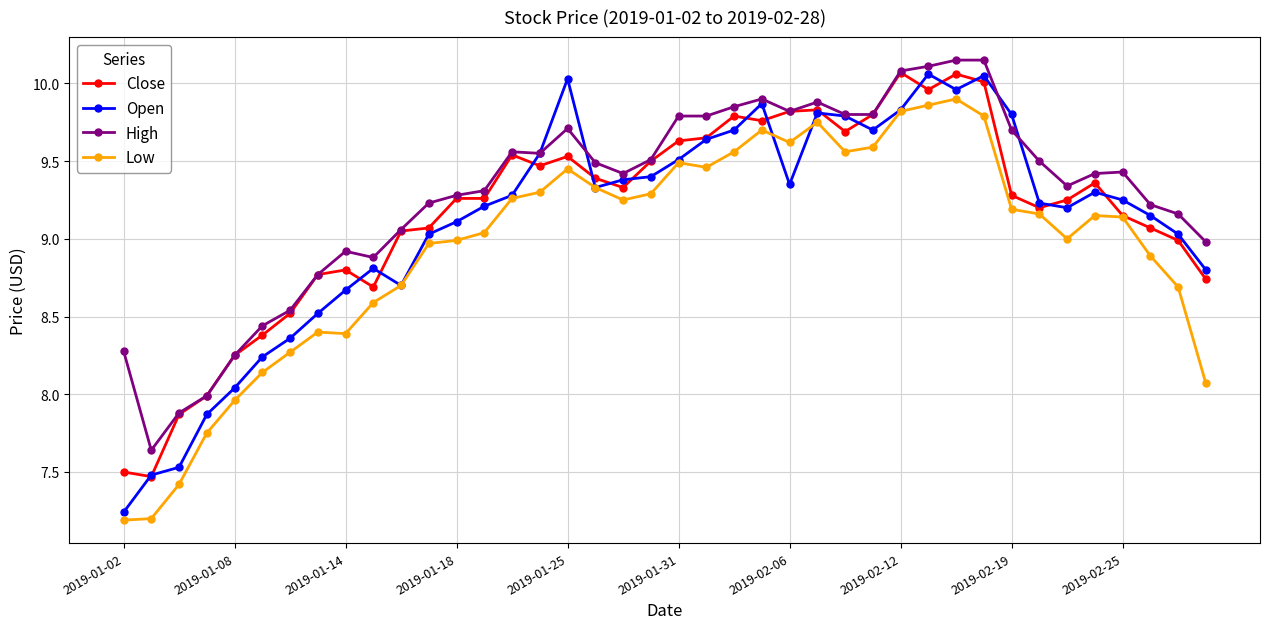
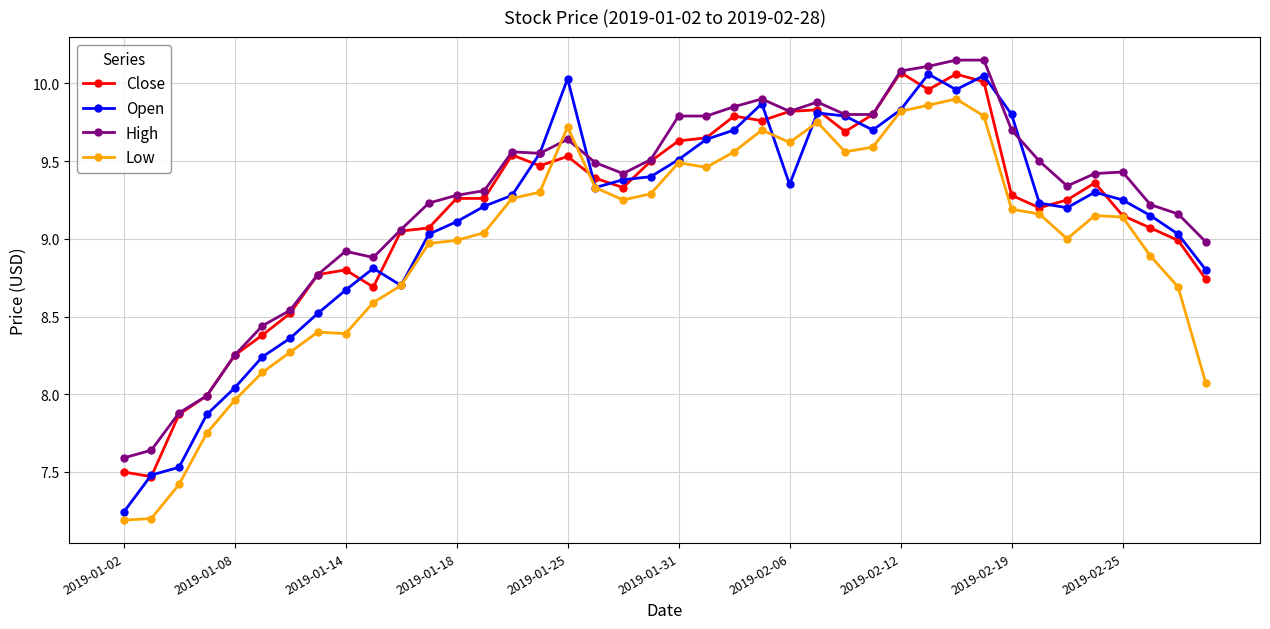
  {
    "Close": {
      "2019-01-02": 7.50,
      "2019-01-14": 8.80,
      "2019-01-18": 9.26,
      "2019-01-25": 9.53,
      "2019-01-31": 9.63,
      "2019-02-19": 9.28
    },
    "Open": {
      "2019-01-02": 7.24,
      "2019-01-08": 8.04,
      "2019-01-14": 8.67,
      "2019-01-18": 9.11,
      "2019-01-25": 10.03,
      "2019-01-31": 9.51,
      "2019-02-06": 9.35,
      "2019-02-19": 9.80,
      "2019-02-25": 9.25
    },
    "High": {
-     "2019-01-02": 8.28,
+     "2019-01-02": 7.59,
      "2019-01-14": 8.92,
      "2019-01-18": 9.28,
-     "2019-01-25": 9.71,
+     "2019-01-25": 9.64,
      "2019-01-31": 9.79,
      "2019-02-19": 9.70,
      "2019-02-25": 9.43
    },
    "Low": {
      "2019-01-02": 7.19,
      "2019-01-08": 7.96,
      "2019-01-14": 8.39,
      "2019-01-18": 8.99,
-     "2019-01-25": 9.45,
+     "2019-01-25": 9.72,
      "2019-01-31": 9.49,
      "2019-02-06": 9.62,
      "2019-02-19": 9.19
    }
  }
